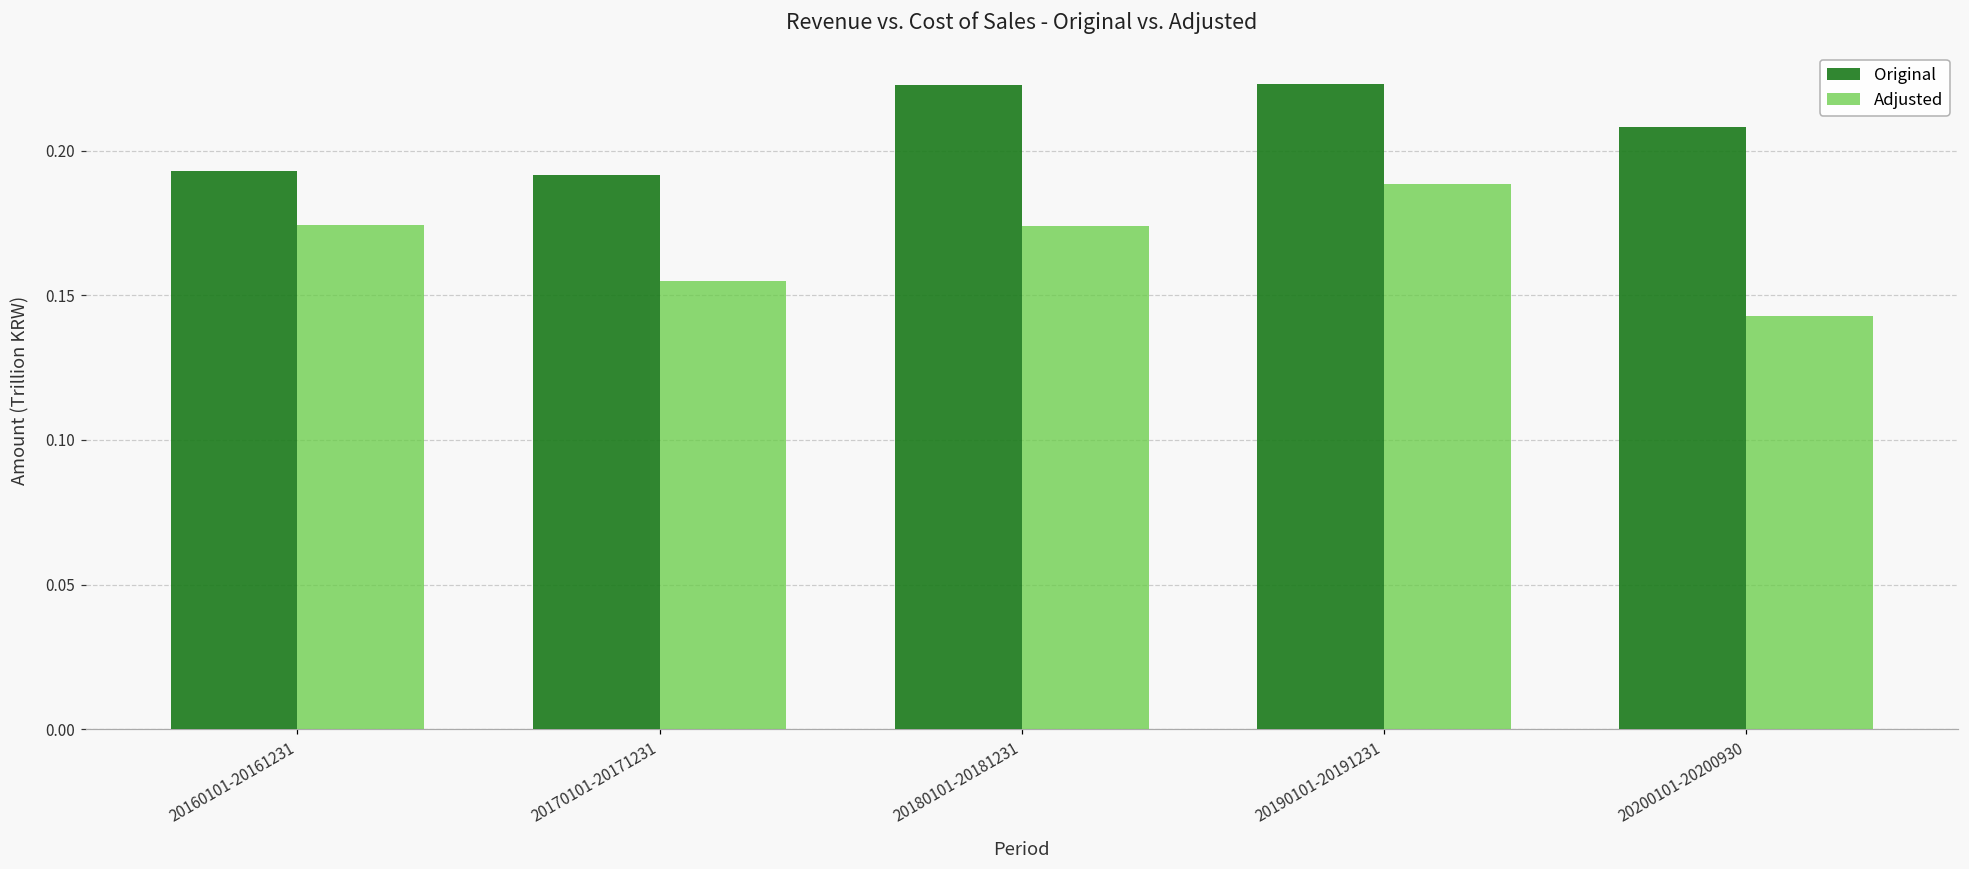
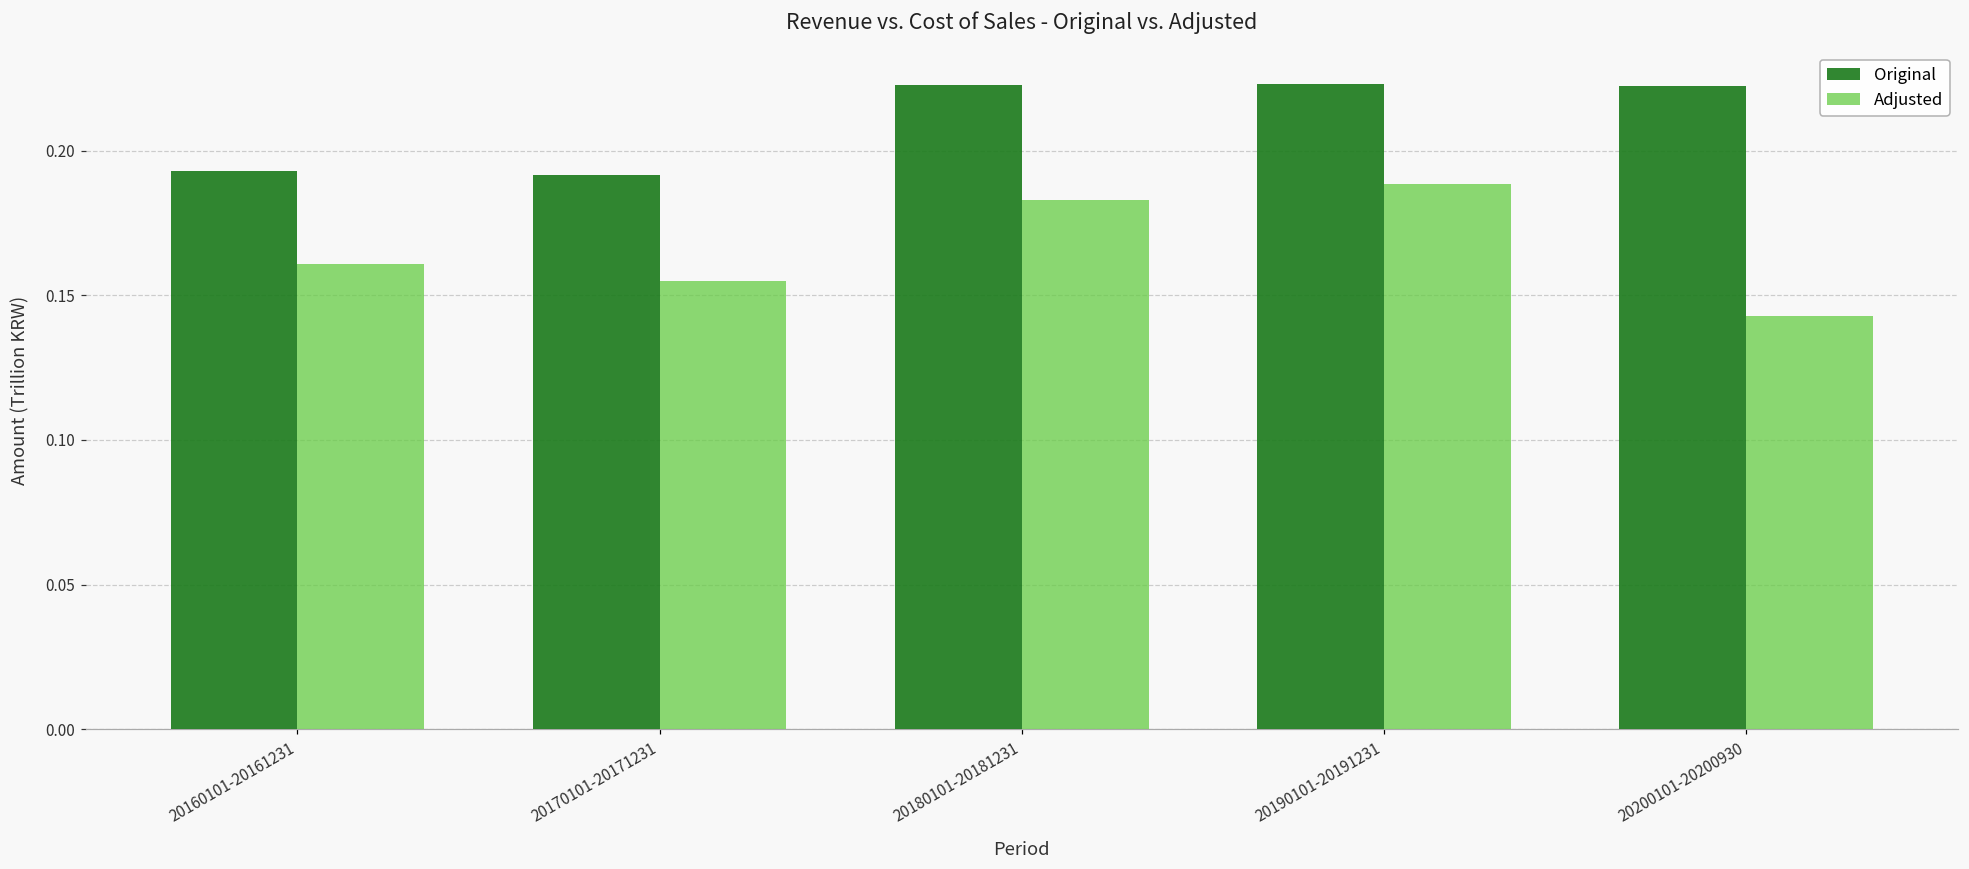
  {
    "Original": {
      "20160101-20161231": 0.193,
      "20170101-20171231": 0.192,
      "20180101-20181231": 0.223,
      "20190101-20191231": 0.223,
-     "20200101-20200930": 0.208
+     "20200101-20200930": 0.222
    },
    "Adjusted": {
-     "20160101-20161231": 0.174,
+     "20160101-20161231": 0.161,
      "20170101-20171231": 0.155,
-     "20180101-20181231": 0.174,
+     "20180101-20181231": 0.183,
      "20190101-20191231": 0.188,
      "20200101-20200930": 0.143
    }
  }
